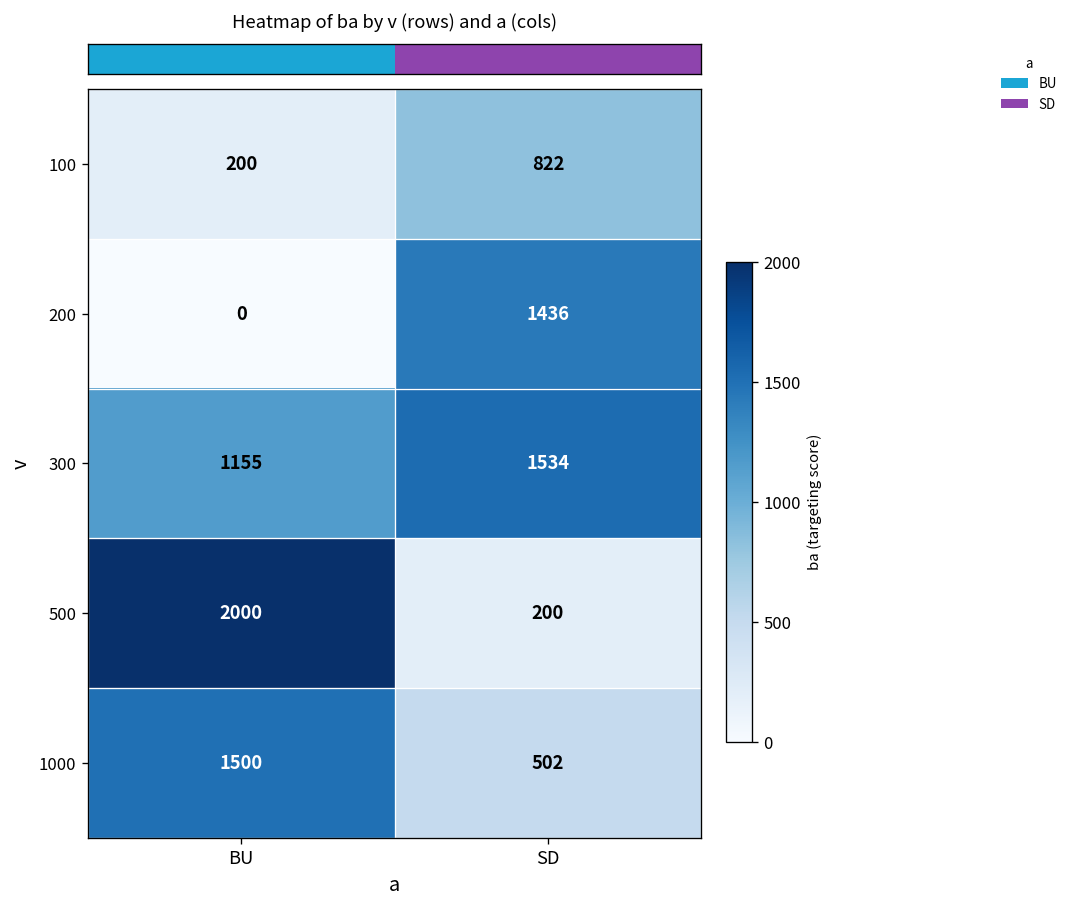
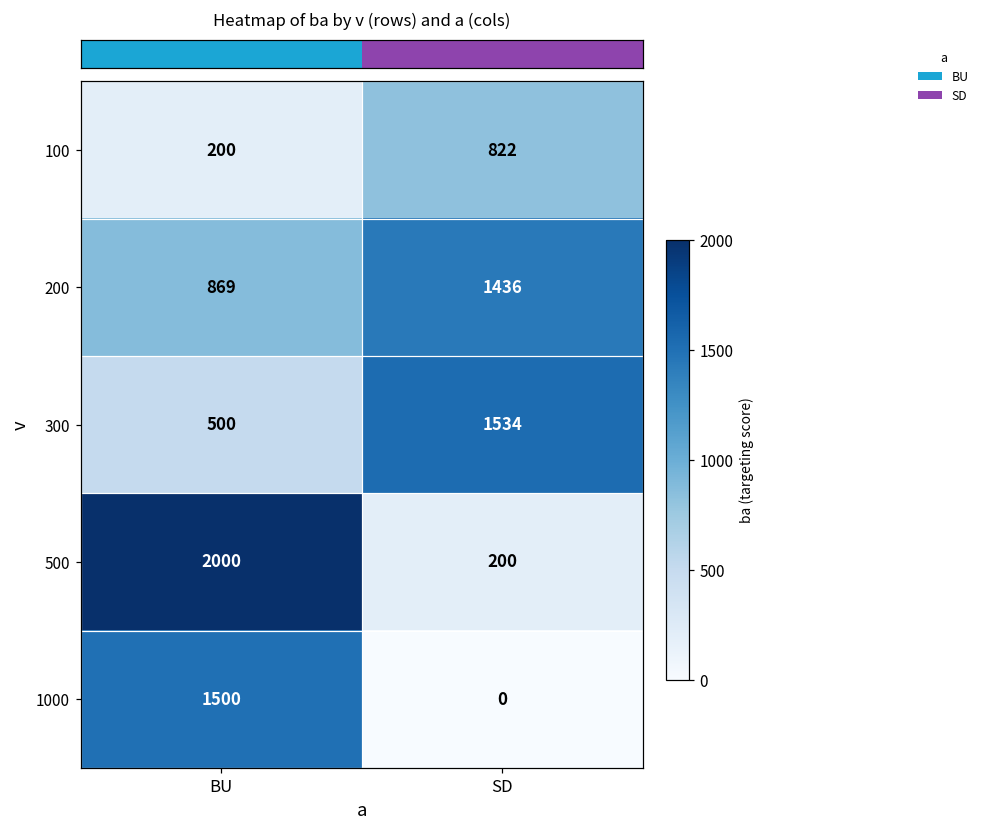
  {
    "100": {
      "BU": 200,
      "SD": 822
    },
    "200": {
-     "BU": 0,
+     "BU": 869,
      "SD": 1436
    },
    "300": {
-     "BU": 1155,
+     "BU": 500,
      "SD": 1534
    },
    "500": {
      "BU": 2000,
      "SD": 200
    },
    "1000": {
      "BU": 1500,
-     "SD": 502
+     "SD": 0
    }
  }
